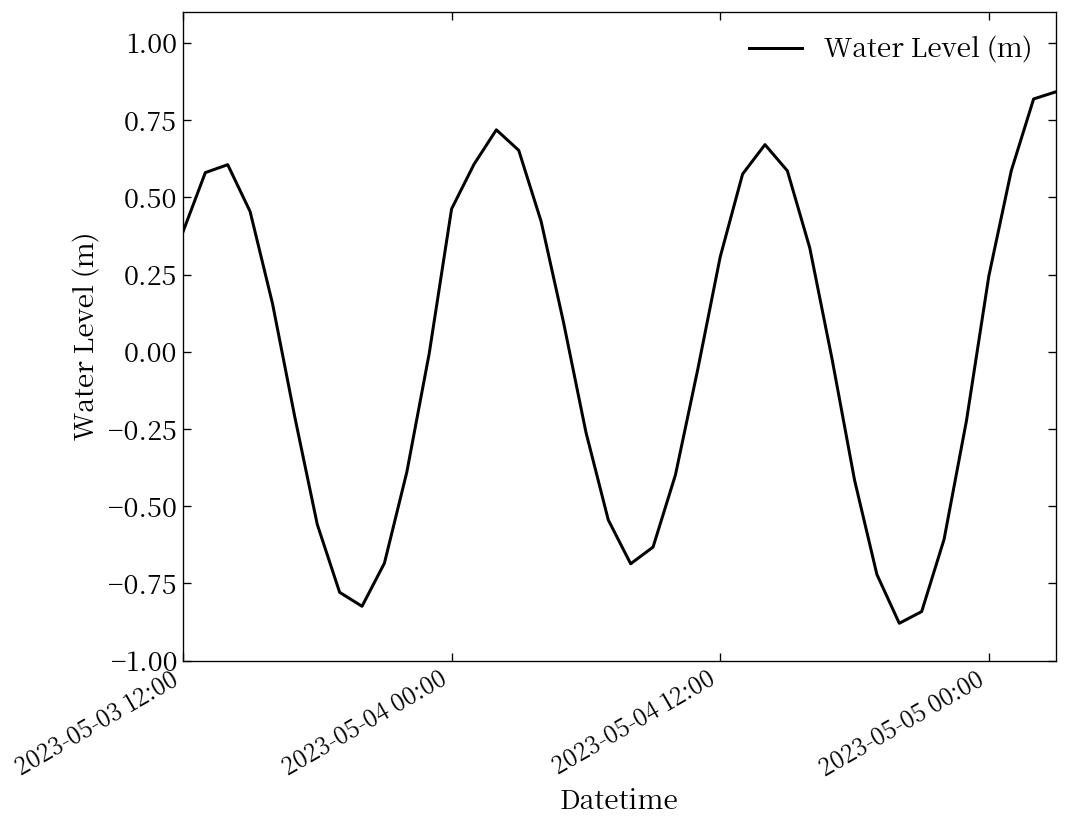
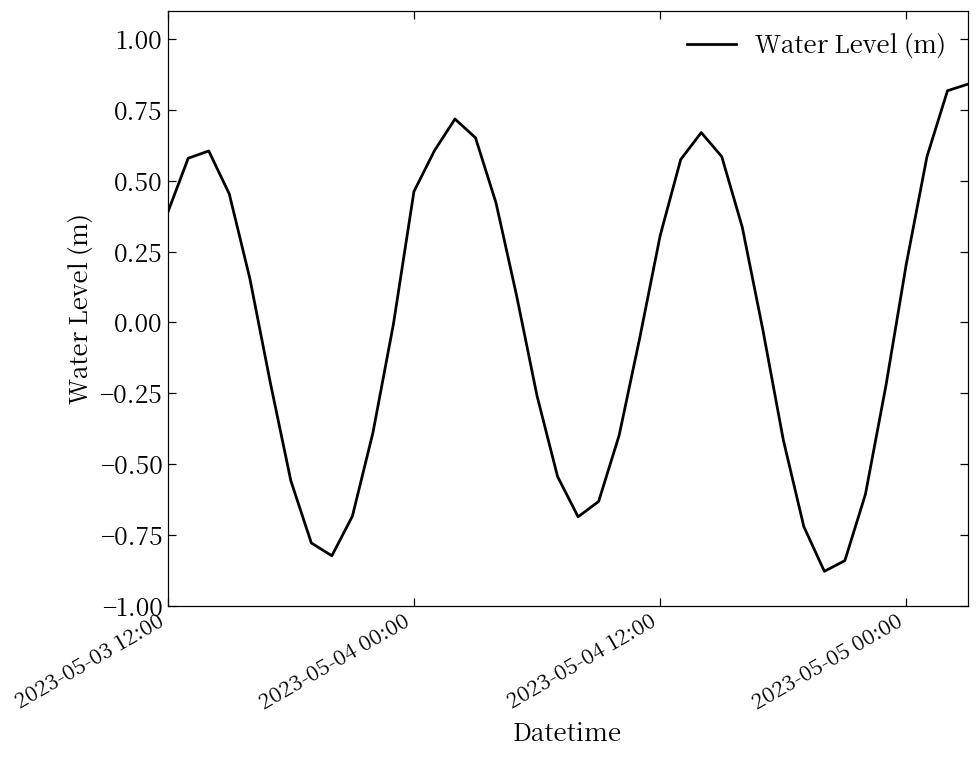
  {
    "2023-05-03 12:00": 0.39,
    "2023-05-04 00:00": 0.46,
    "2023-05-04 12:00": 0.31,
-   "2023-05-05 00:00": 0.25
+   "2023-05-05 00:00": 0.21
  }
